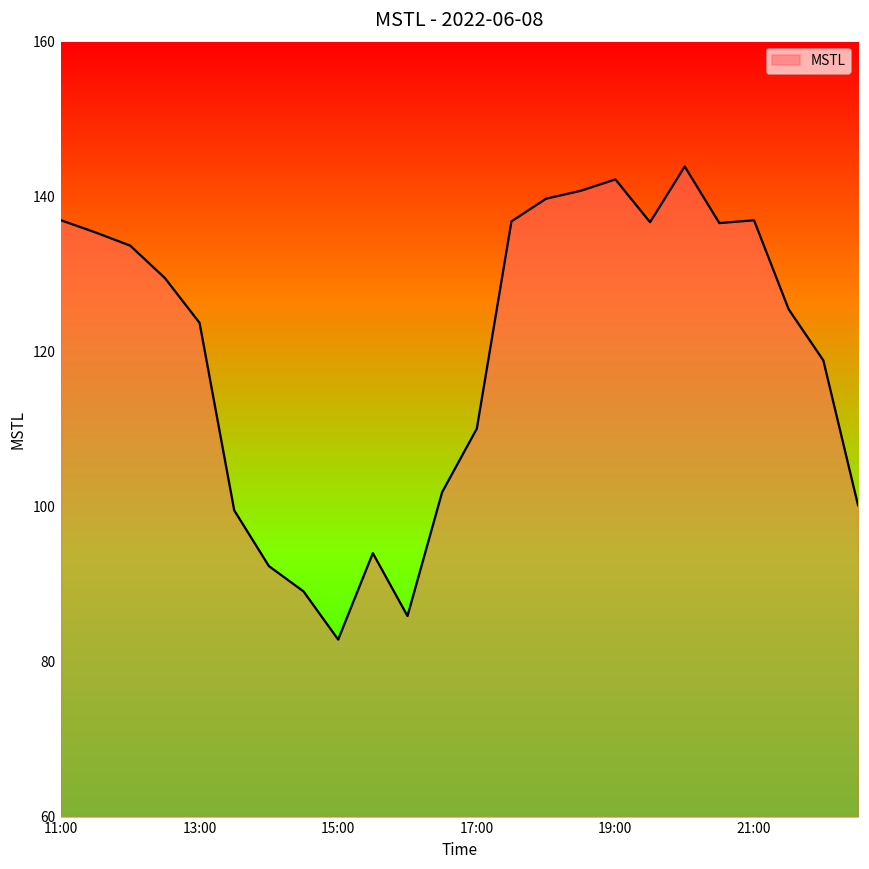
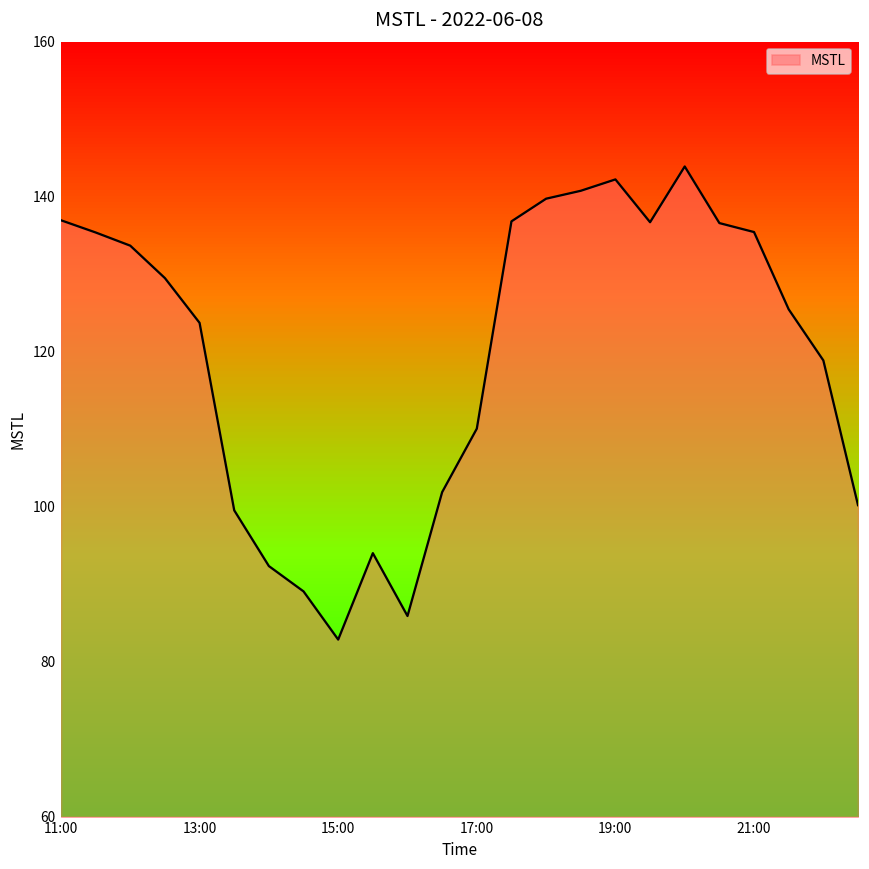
  {
    "11:00": 137,
    "13:00": 124,
    "15:00": 83,
    "17:00": 110,
    "19:00": 142,
-   "21:00": 137
+   "21:00": 135
  }
